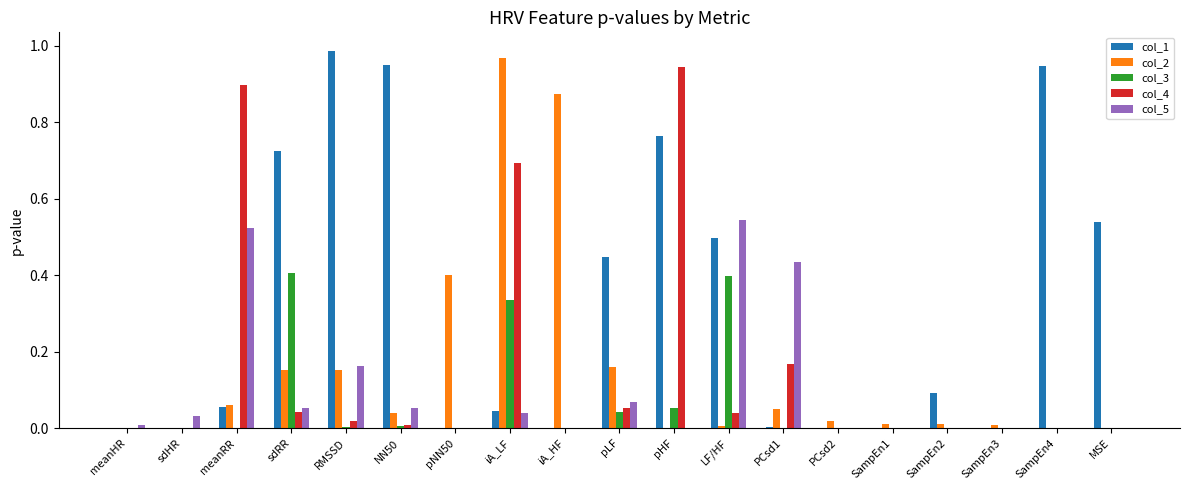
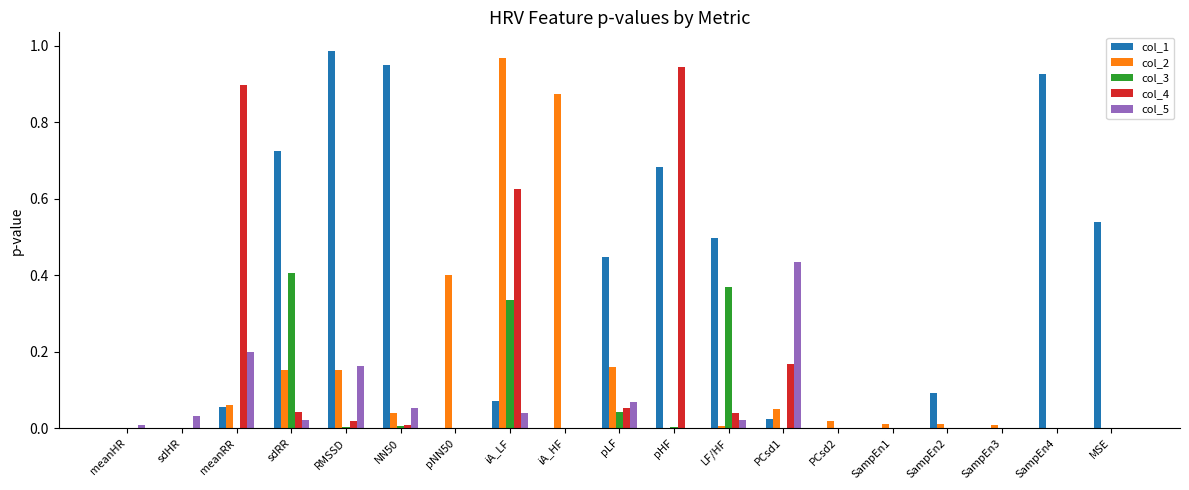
  {
    "col_1": {
      "meanRR": 0.06,
      "sdRR": 0.72,
      "RMSSD": 0.99,
      "NN50": 0.95,
-     "iA_LF": 0.05,
+     "iA_LF": 0.07,
      "pLF": 0.45,
-     "pHF": 0.76,
+     "pHF": 0.68,
      "LF/HF": 0.50,
-     "PCsd1": 0.00,
+     "PCsd1": 0.02,
      "SampEn2": 0.09,
-     "SampEn4": 0.95,
+     "SampEn4": 0.93,
      "MSE": 0.54
    },
    "col_2": {
      "meanRR": 0.06,
      "sdRR": 0.15,
      "RMSSD": 0.15,
      "NN50": 0.04,
      "pNN50": 0.40,
      "iA_LF": 0.97,
      "iA_HF": 0.87,
      "pLF": 0.16,
      "PCsd1": 0.05,
      "PCsd2": 0.02,
      "SampEn1": 0.01,
      "SampEn2": 0.01,
      "SampEn3": 0.01
    },
    "col_3": {
      "sdRR": 0.41,
      "iA_LF": 0.33,
      "pLF": 0.04,
-     "pHF": 0.05,
-     "LF/HF": 0.40
+     "pHF": 0.00,
+     "LF/HF": 0.37
    },
    "col_4": {
      "meanRR": 0.90,
      "sdRR": 0.04,
      "RMSSD": 0.02,
      "NN50": 0.01,
-     "iA_LF": 0.69,
+     "iA_LF": 0.63,
      "pLF": 0.05,
      "pHF": 0.94,
      "LF/HF": 0.04,
      "PCsd1": 0.17
    },
    "col_5": {
      "meanHR": 0.01,
      "sdHR": 0.03,
-     "meanRR": 0.52,
-     "sdRR": 0.05,
+     "meanRR": 0.20,
+     "sdRR": 0.02,
      "RMSSD": 0.16,
      "NN50": 0.05,
      "iA_LF": 0.04,
      "pLF": 0.07,
-     "LF/HF": 0.54,
+     "LF/HF": 0.02,
      "PCsd1": 0.43
    }
  }
